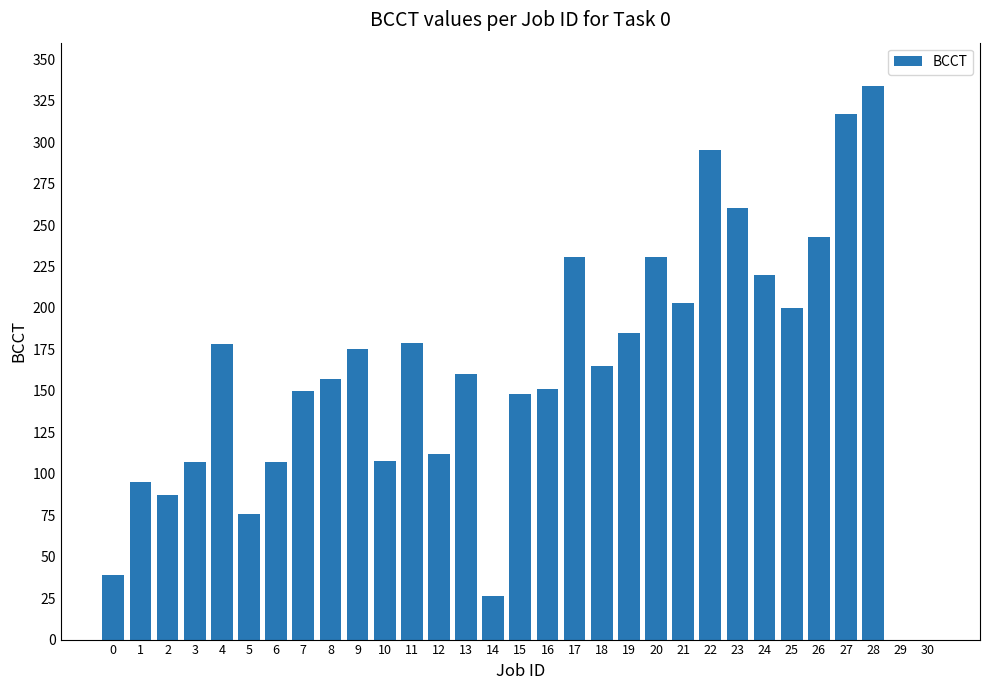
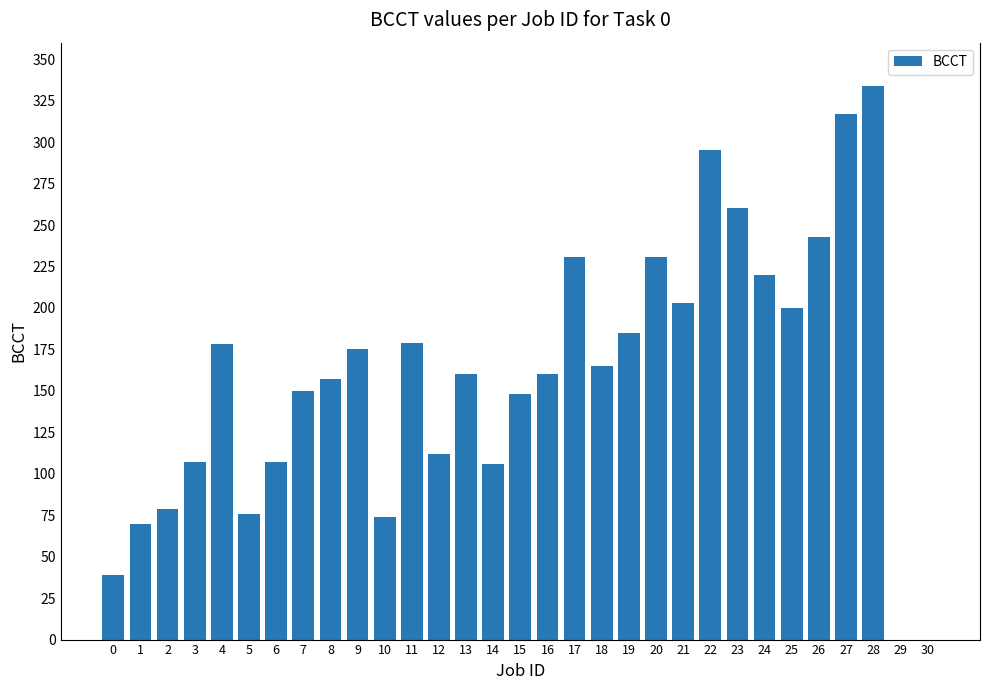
  {
    "0": 39,
-   "1": 95,
-   "2": 87,
+   "1": 70,
+   "2": 79,
    "3": 107,
    "4": 178,
    "5": 76,
    "6": 107,
    "7": 150,
    "8": 157,
    "9": 175,
-   "10": 108,
+   "10": 74,
    "11": 179,
    "12": 112,
    "13": 160,
-   "14": 26,
+   "14": 106,
    "15": 148,
-   "16": 151,
+   "16": 160,
    "17": 231,
    "18": 165,
    "19": 185,
    "20": 231,
    "21": 203,
    "22": 295,
    "23": 260,
    "24": 220,
    "25": 200,
    "26": 243,
    "27": 317,
    "28": 334,
    "29": 0,
    "30": 0
  }
